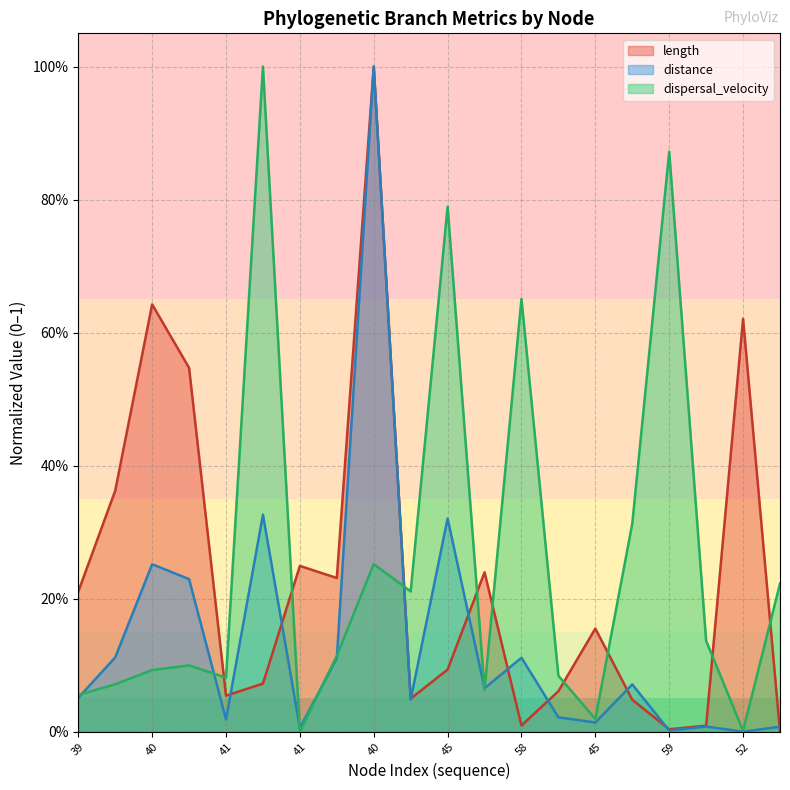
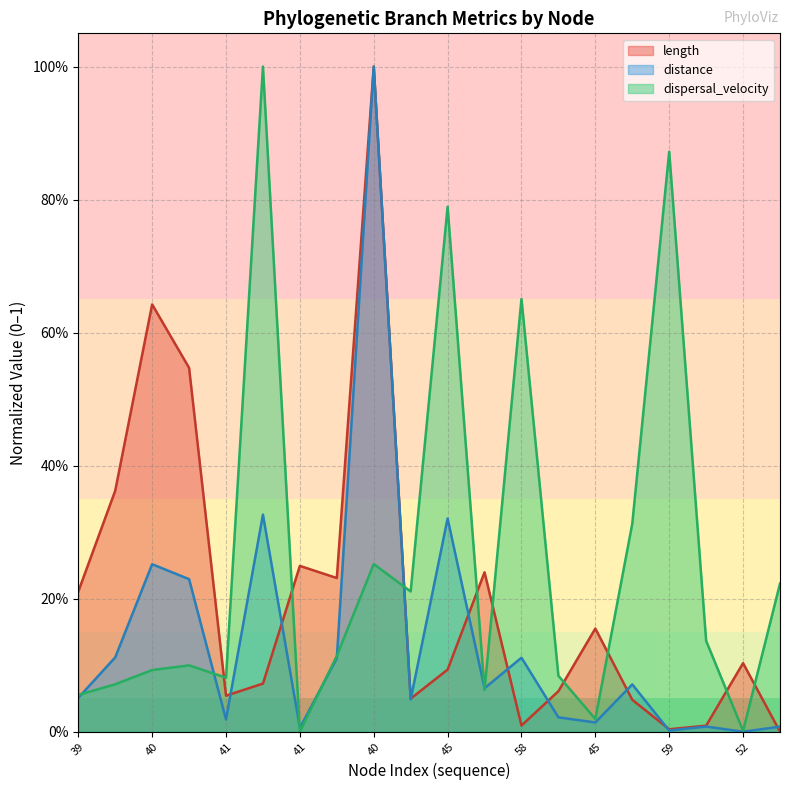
  {
    "length": {
      "39": "21%",
      "58": "1%",
-     "52": "62%"
+     "52": "10%"
    },
    "distance": {
      "39": "5%",
      "58": "11%"
    },
    "dispersal_velocity": {
      "39": "6%",
      "58": "65%",
      "59": "87%"
    }
  }
